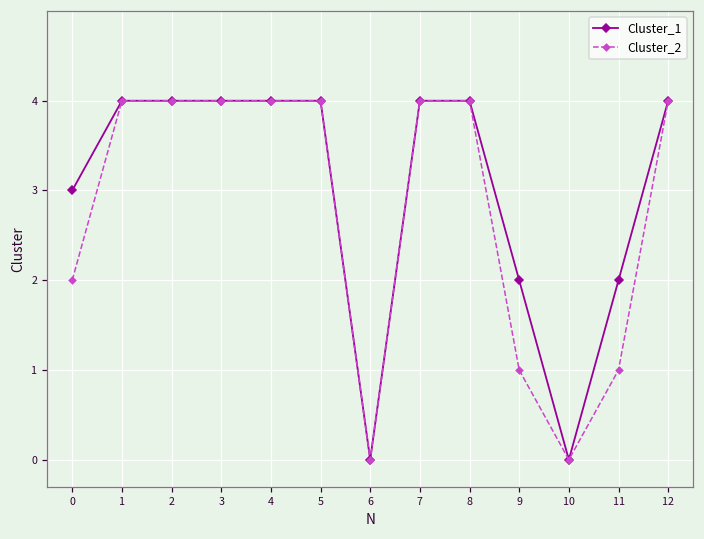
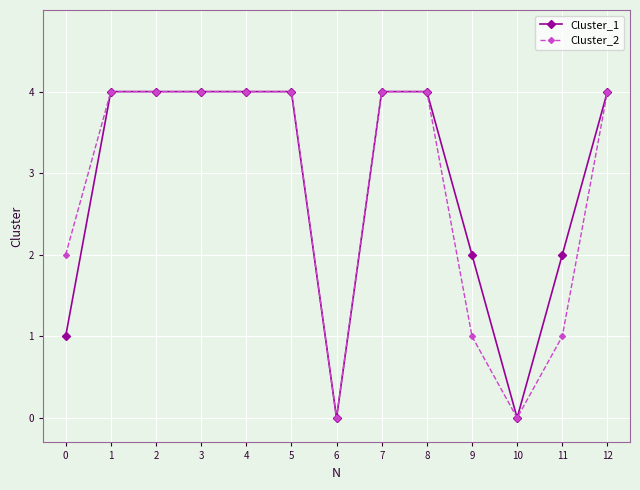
  {
    "Cluster_1": {
-     "0": 3,
+     "0": 1,
      "9": 2,
      "11": 2
    },
    "Cluster_2": {
      "0": 2,
      "9": 1,
      "11": 1
    }
  }
